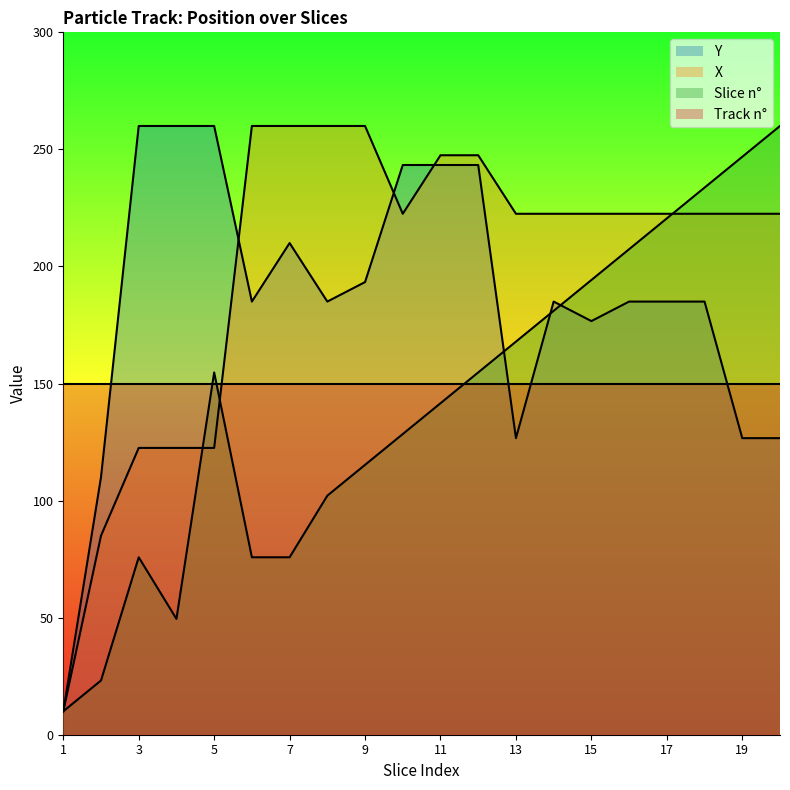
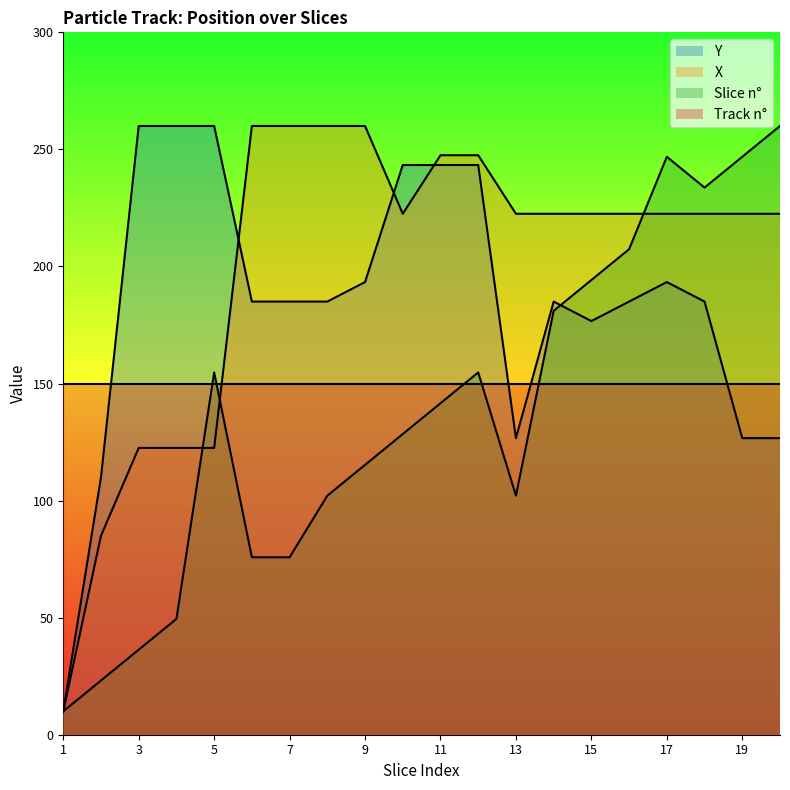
  {
    "Y": {
      "3": 260,
      "5": 260,
-     "7": 210,
+     "7": 185,
      "9": 193,
      "11": 243,
      "13": 127,
      "15": 177,
-     "17": 185,
+     "17": 193,
      "19": 127
    },
    "Slice n°": {
-     "3": 76,
+     "3": 36,
      "5": 155,
      "7": 76,
      "9": 115,
      "11": 142,
-     "13": 168,
+     "13": 102,
      "15": 194,
-     "17": 221,
+     "17": 247,
      "19": 247
    }
  }
